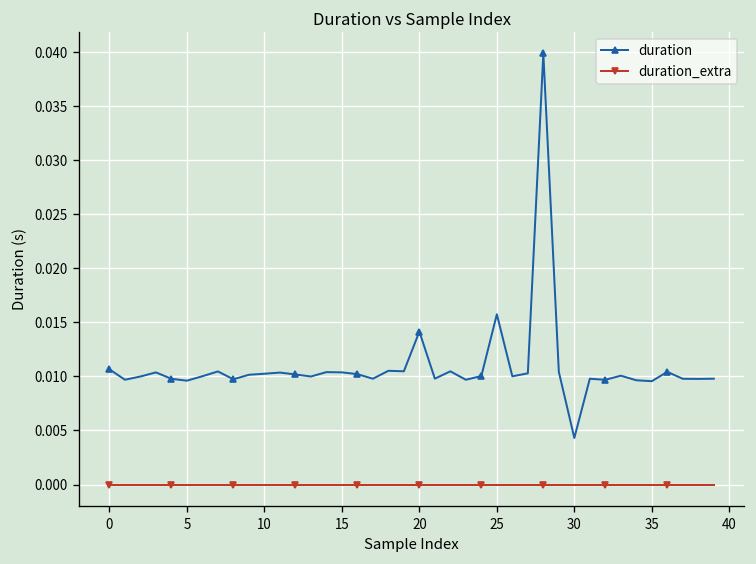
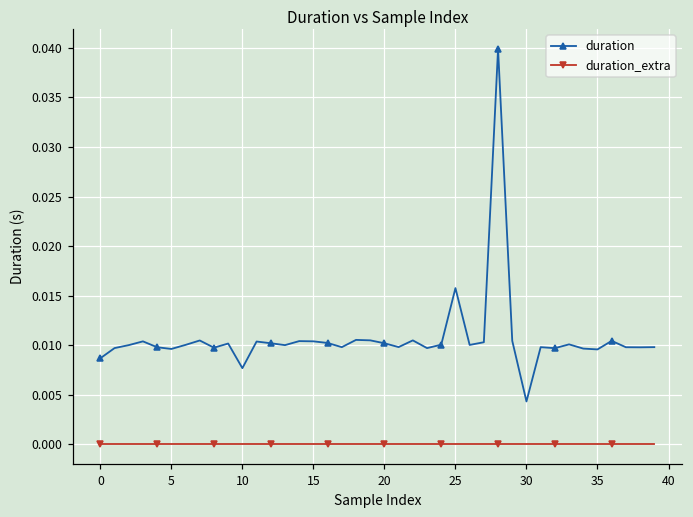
  {
    "duration": {
-     "0": 0.011,
+     "0": 0.009,
      "5": 0.010,
-     "10": 0.010,
+     "10": 0.008,
      "15": 0.010,
-     "20": 0.014,
+     "20": 0.010,
      "25": 0.016,
      "30": 0.004,
      "35": 0.010
    },
    "duration_extra": {
      "0": 0.000,
      "5": 0.000,
      "10": 0.000,
      "15": 0.000,
      "20": 0.000,
      "25": 0.000,
      "30": 0.000,
      "35": 0.000
    }
  }
